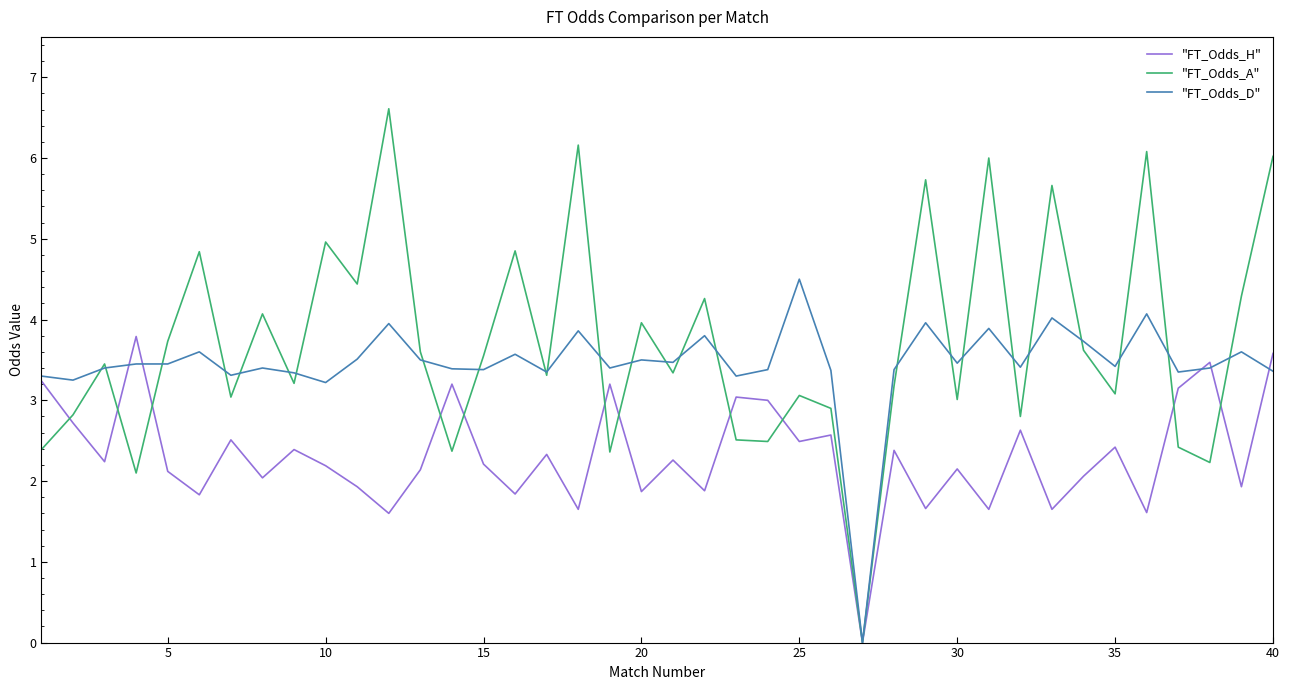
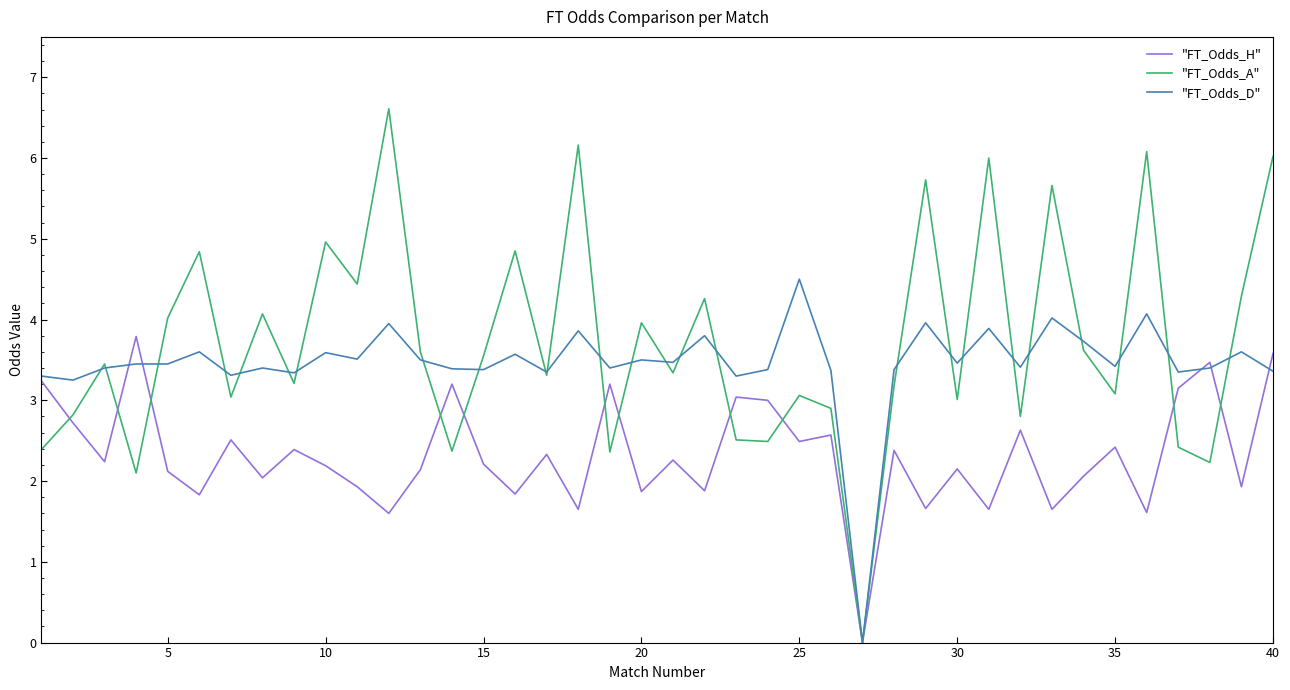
  {
    "\"FT_Odds_H\"": {
      "5": 2.1,
      "10": 2.2,
      "15": 2.2,
      "20": 1.9,
      "25": 2.5,
      "30": 2.2,
      "35": 2.4,
      "40": 3.6
    },
    "\"FT_Odds_A\"": {
-     "5": 3.7,
+     "5": 4.0,
      "10": 5.0,
      "15": 3.6,
      "20": 4.0,
      "25": 3.1,
      "30": 3.0,
      "35": 3.1,
      "40": 6.0
    },
    "\"FT_Odds_D\"": {
      "5": 3.5,
-     "10": 3.2,
+     "10": 3.6,
      "15": 3.4,
      "20": 3.5,
      "25": 4.5,
      "30": 3.5,
      "35": 3.4,
      "40": 3.4
    }
  }
